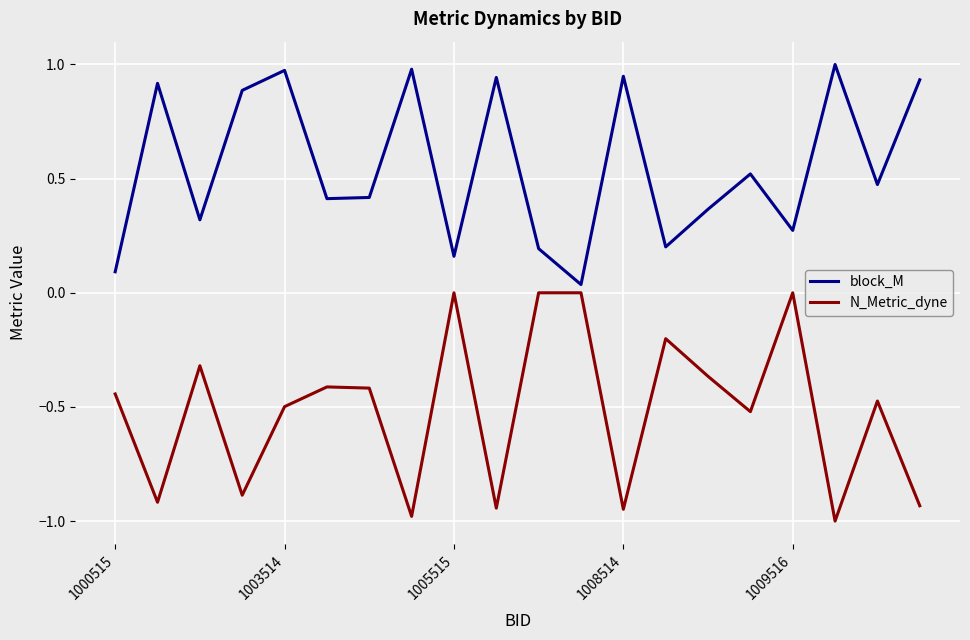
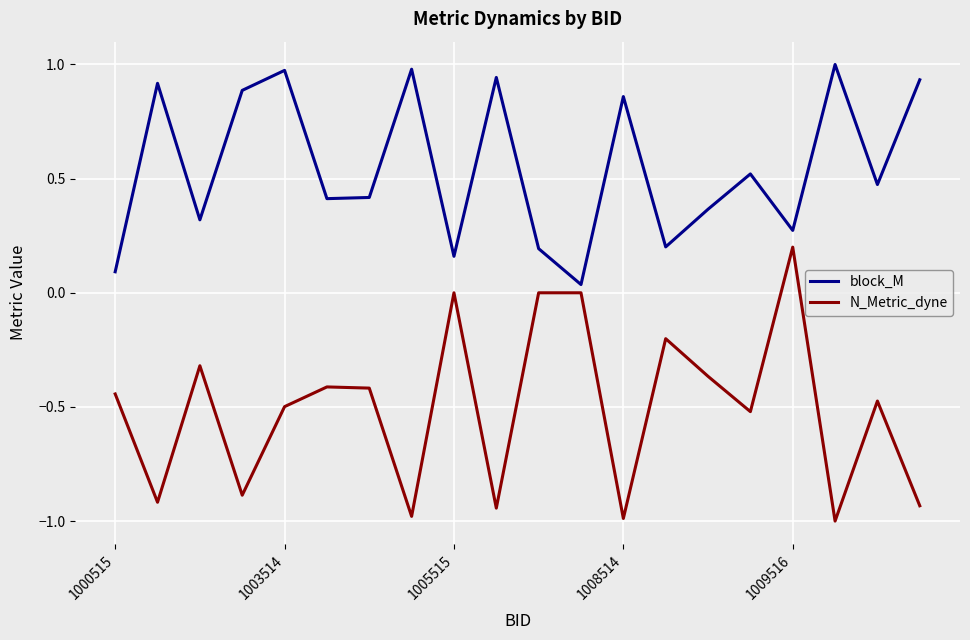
  {
    "block_M": {
      "1000515": 0.09,
      "1003514": 0.97,
      "1005515": 0.16,
-     "1008514": 0.95,
+     "1008514": 0.86,
      "1009516": 0.27
    },
    "N_Metric_dyne": {
      "1000515": -0.44,
      "1003514": -0.50,
      "1005515": 0.00,
-     "1008514": -0.95,
-     "1009516": 0.0
+     "1008514": -0.99,
+     "1009516": 0.2
    }
  }
